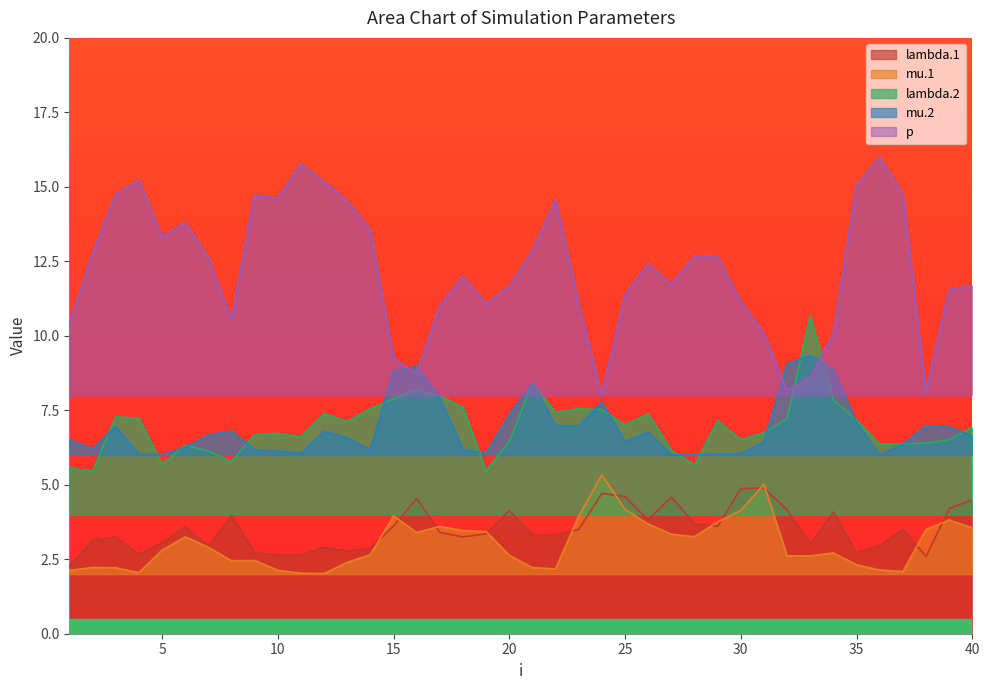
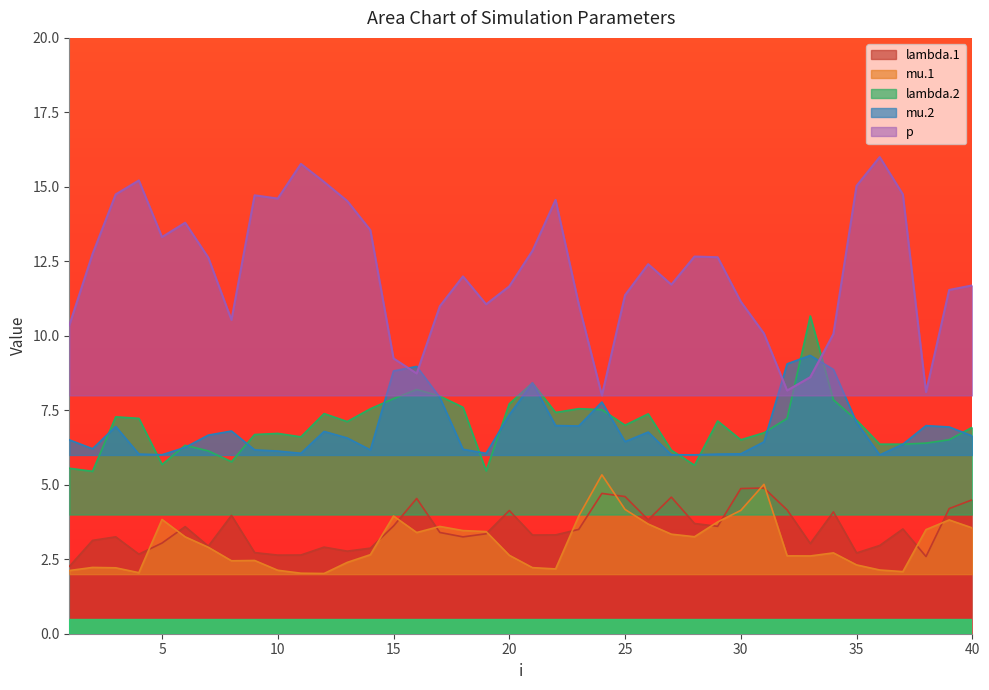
  {
    "lambda.1": {
      "5": 3.0,
      "10": 2.6,
      "15": 3.6,
      "20": 4.1,
      "25": 4.6,
      "30": 4.9,
      "35": 2.7,
      "40": 4.5
    },
    "mu.1": {
-     "5": 2.8,
+     "5": 3.8,
      "10": 2.1,
      "15": 4.0,
      "20": 2.6,
      "25": 4.2,
      "30": 4.1,
      "35": 2.3,
      "40": 3.6
    },
    "lambda.2": {
      "5": 5.7,
      "10": 6.7,
      "15": 7.9,
-     "20": 6.5,
+     "20": 7.7,
      "25": 7.0,
      "30": 6.5,
      "40": 6.9
    },
    "mu.2": {
      "5": 6.0,
      "10": 6.1,
      "15": 8.8,
      "20": 7.3,
      "25": 6.4,
      "30": 6.0,
      "40": 6.6
    },
    "p": {
      "5": 13.3,
      "10": 14.6,
      "15": 9.2,
      "20": 11.7,
      "25": 11.4,
      "30": 11.1,
      "35": 15.0,
      "40": 11.7
    }
  }
